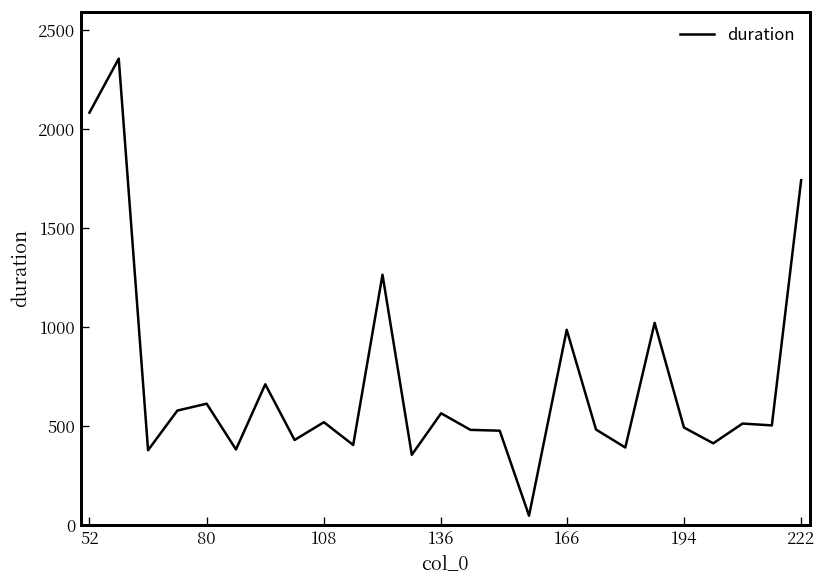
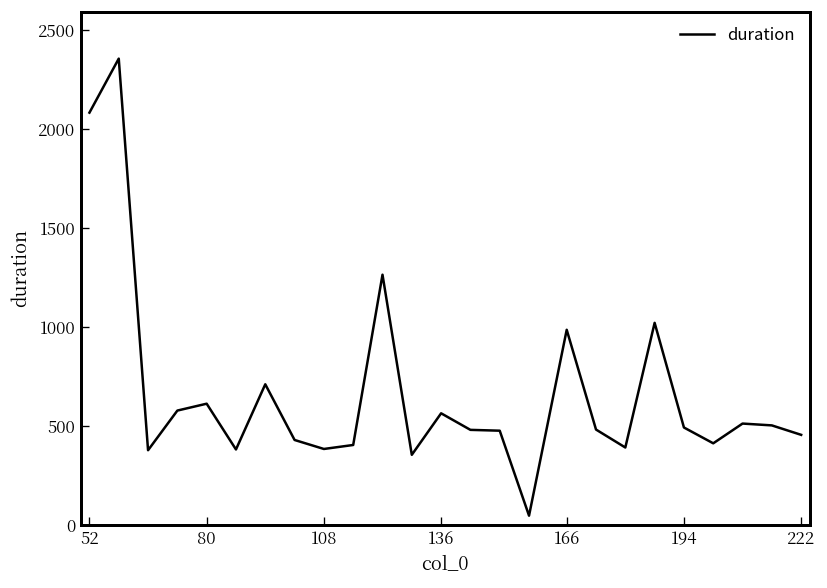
  {
    "52": 2080,
    "80": 610,
-   "108": 520,
+   "108": 380,
    "136": 560,
    "166": 990,
    "194": 490,
-   "222": 1740
+   "222": 450
  }
